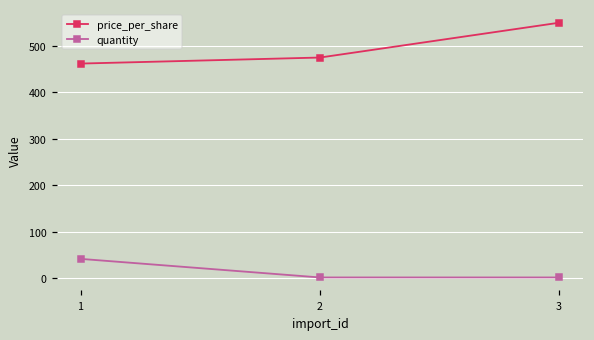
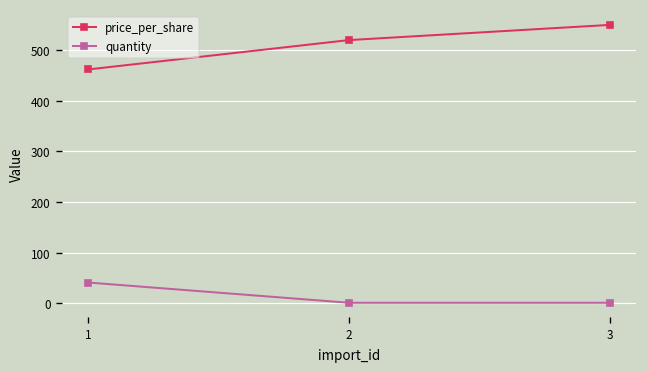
  {
    "price_per_share": {
      "1": 460,
-     "2": 480,
+     "2": 520,
      "3": 550
    },
    "quantity": {
      "1": 40,
      "2": 0,
      "3": 0
    }
  }
